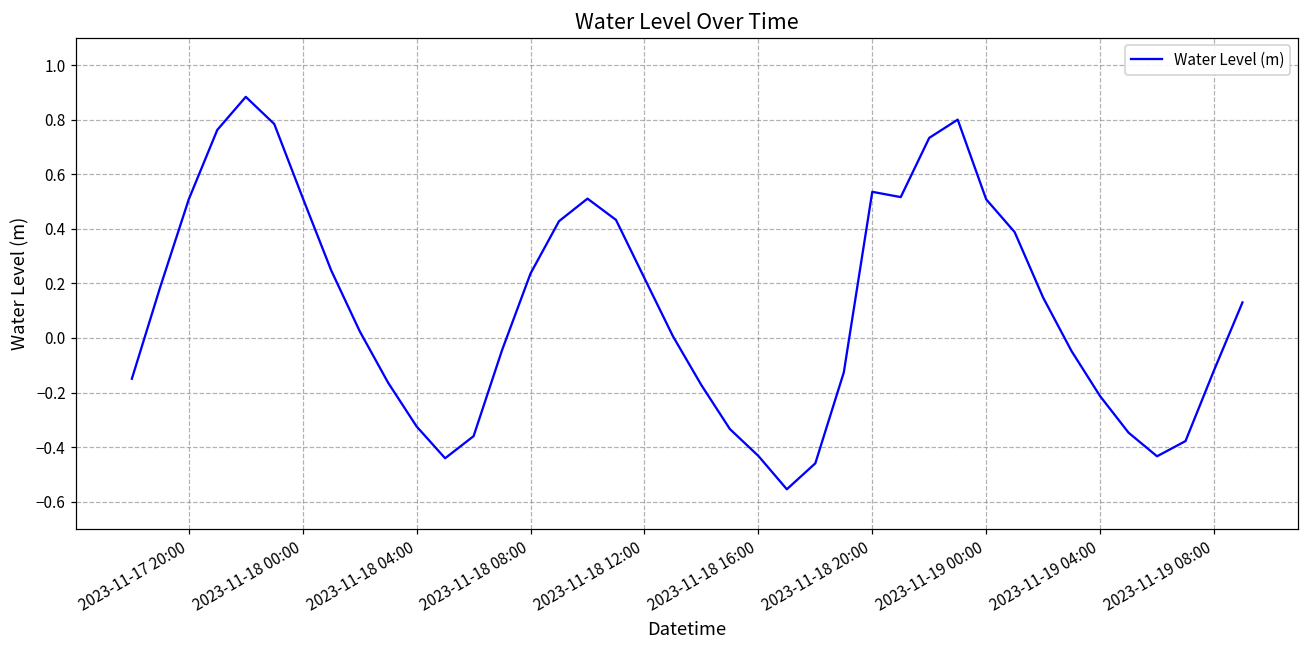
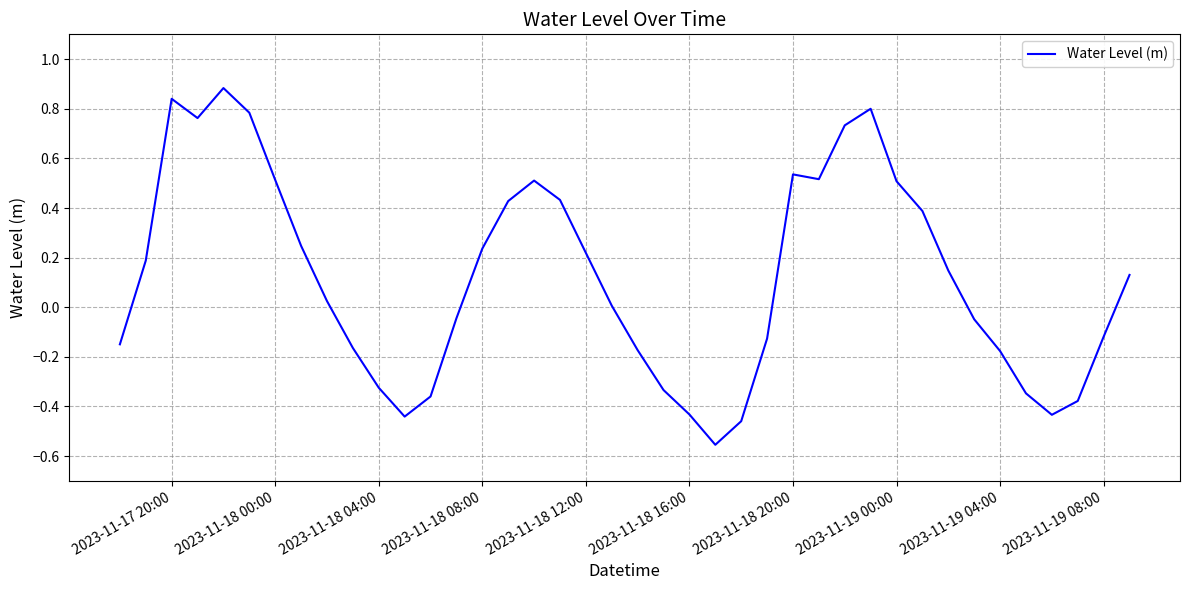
  {
-   "2023-11-17 20:00": 0.51,
+   "2023-11-17 20:00": 0.84,
    "2023-11-18 00:00": 0.51,
    "2023-11-18 04:00": -0.32,
    "2023-11-18 08:00": 0.24,
    "2023-11-18 12:00": 0.22,
    "2023-11-18 16:00": -0.43,
    "2023-11-18 20:00": 0.54,
    "2023-11-19 00:00": 0.51,
-   "2023-11-19 04:00": -0.21,
+   "2023-11-19 04:00": -0.18,
    "2023-11-19 08:00": -0.12
  }
